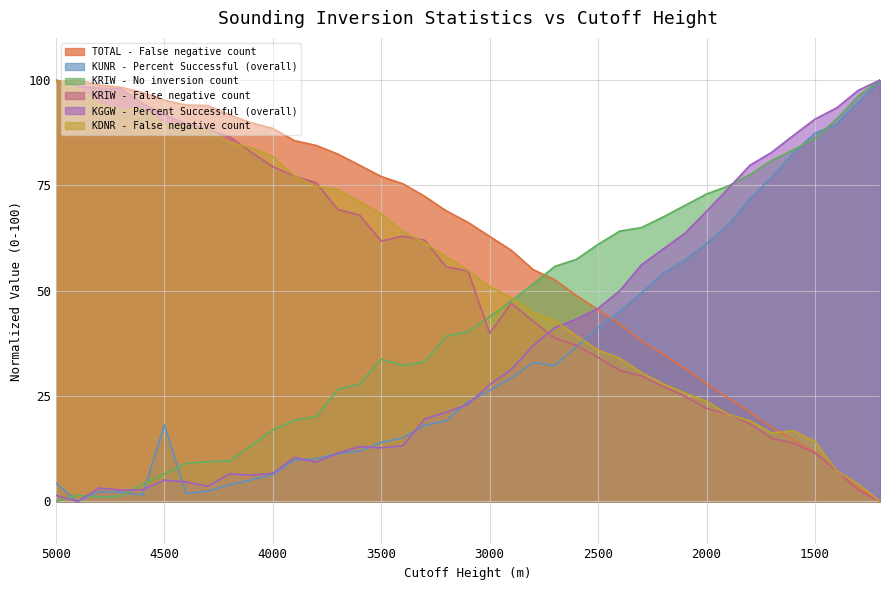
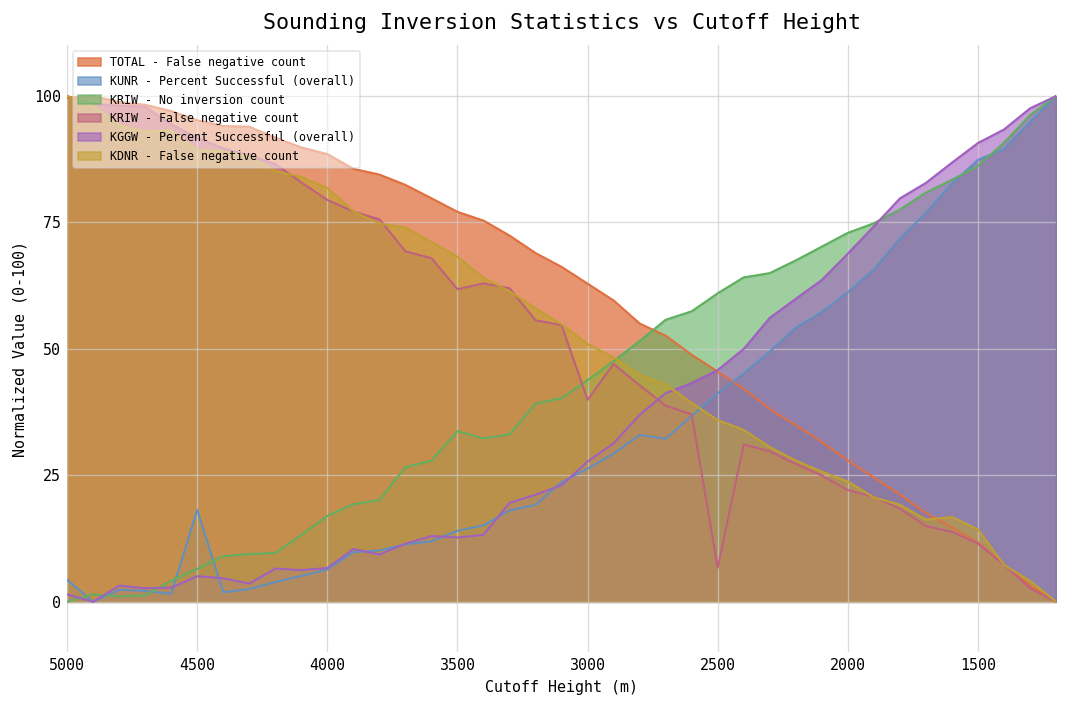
  {
    "KUNR - Percent Successful (overall)": {
      "5000": 4,
      "4500": 18,
      "3500": 14,
      "3000": 26,
      "2500": 41,
      "2000": 61,
      "1500": 87
    },
    "KRIW - No inversion count": {
      "5000": 0,
      "4500": 6,
      "4000": 17,
      "3500": 34,
      "3000": 44,
      "2500": 61,
      "2000": 73,
      "1500": 86
    },
    "KRIW - False negative count": {
      "4000": 79,
      "3500": 62,
      "3000": 40,
-     "2500": 34,
+     "2500": 7,
      "2000": 22
    },
    "KGGW - Percent Successful (overall)": {
      "5000": 1,
      "4500": 5,
      "3500": 13,
      "3000": 28,
      "2000": 69,
      "1500": 91
    }
  }
